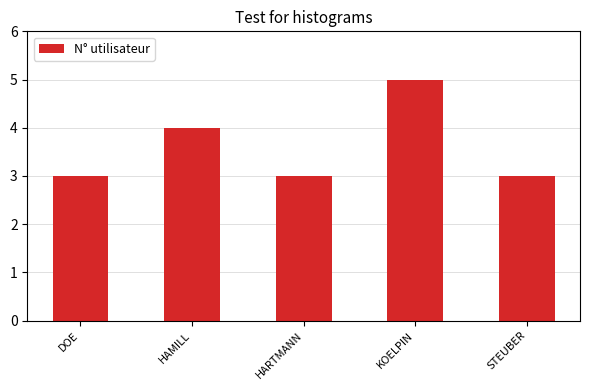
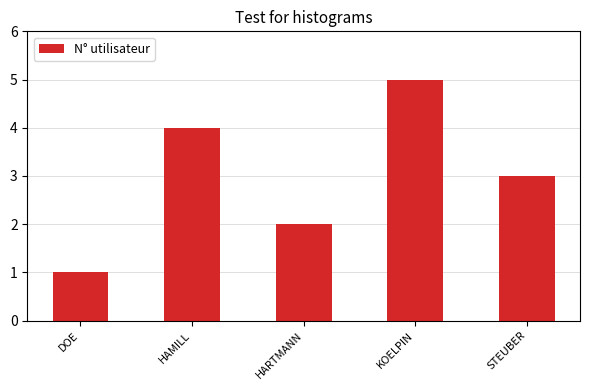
  {
-   "DOE": 3,
+   "DOE": 1,
    "HAMILL": 4,
-   "HARTMANN": 3,
+   "HARTMANN": 2,
    "KOELPIN": 5,
    "STEUBER": 3
  }
